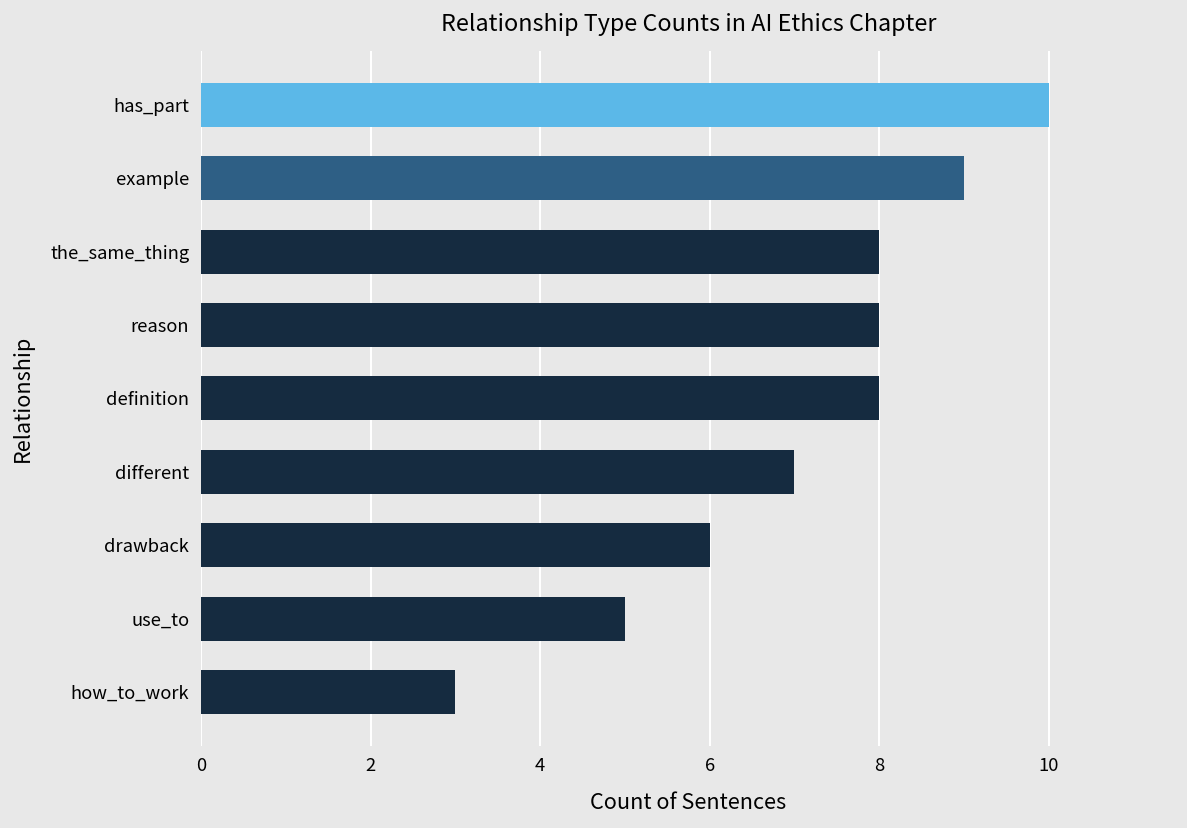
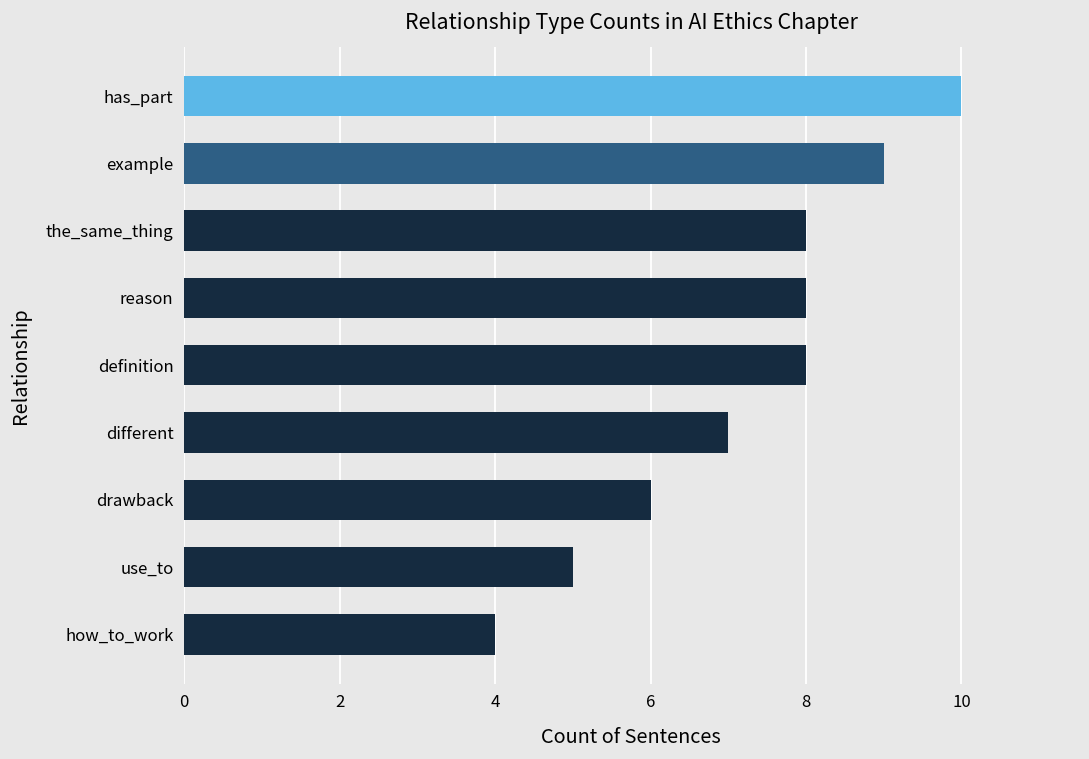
  {
    "has_part": 10,
    "example": 9,
    "the_same_thing": 8,
    "reason": 8,
    "definition": 8,
    "different": 7,
    "drawback": 6,
    "use_to": 5,
-   "how_to_work": 3
+   "how_to_work": 4
  }
